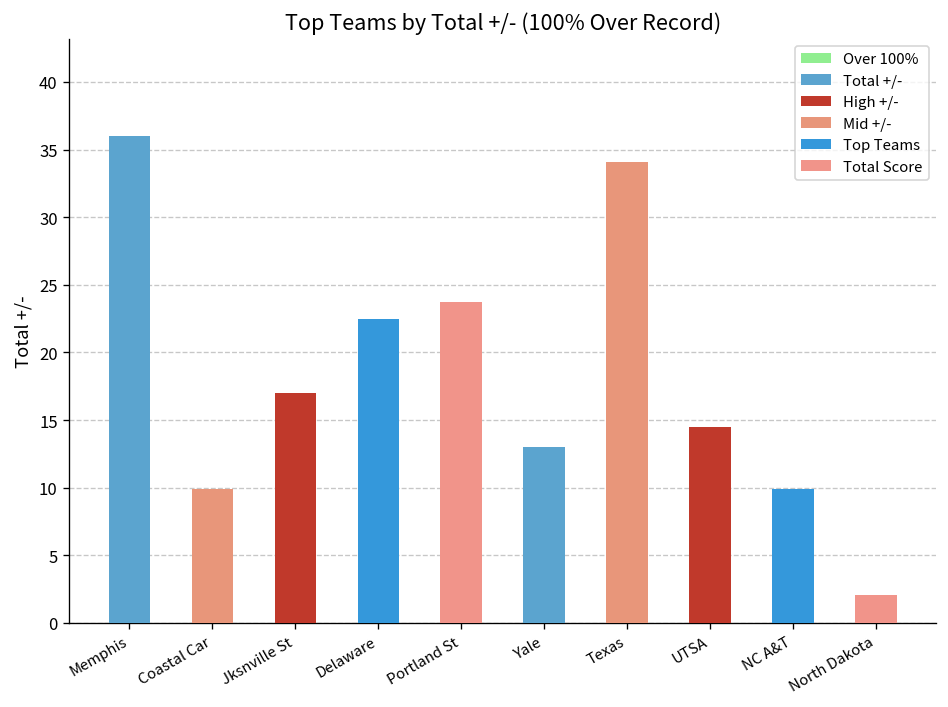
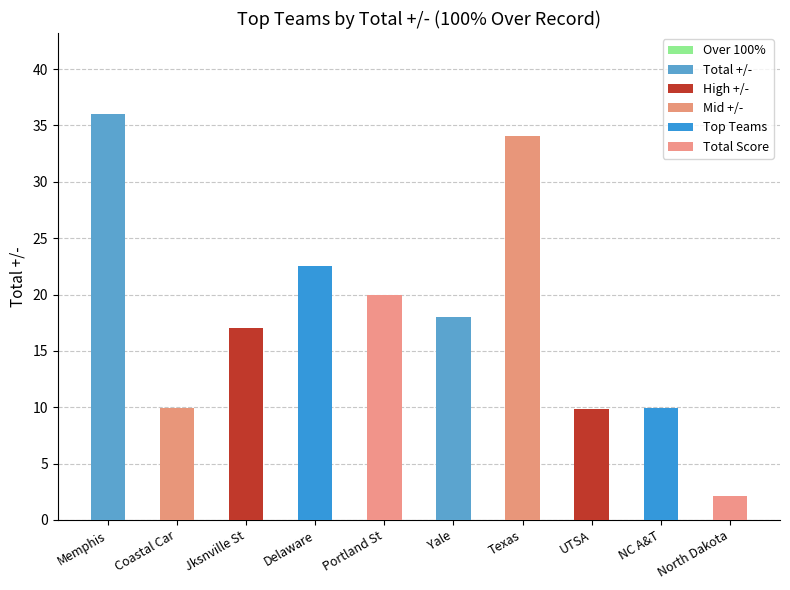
  {
    "Memphis": 36.0,
    "Coastal Car": 9.9,
    "Jksnville St": 17.0,
    "Delaware": 22.5,
-   "Portland St": 23.7,
-   "Yale": 13,
+   "Portland St": 20.0,
+   "Yale": 18,
    "Texas": 34.1,
-   "UTSA": 14.5,
+   "UTSA": 9.8,
    "NC A&T": 9.9,
    "North Dakota": 2.1
  }
